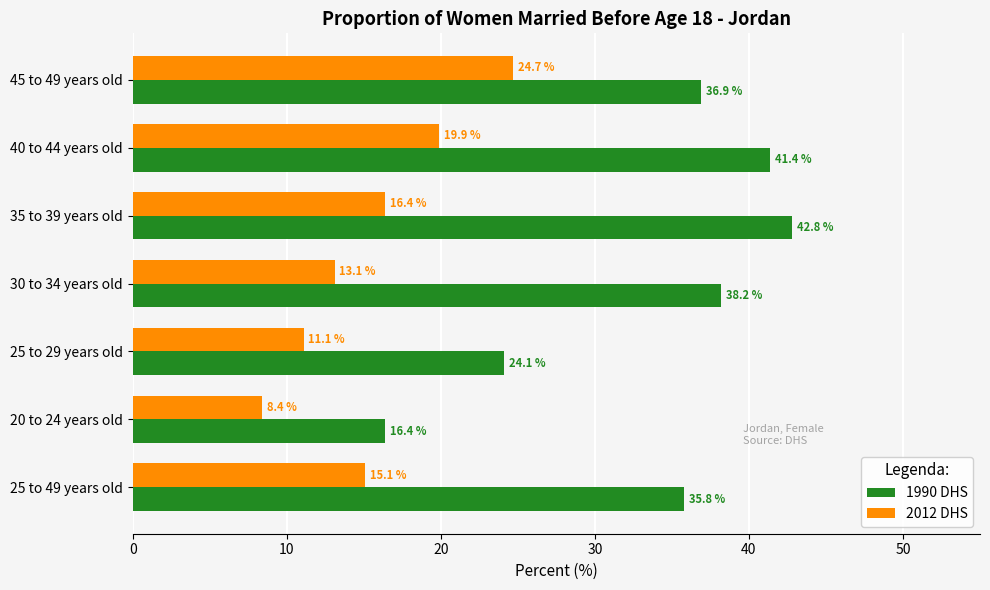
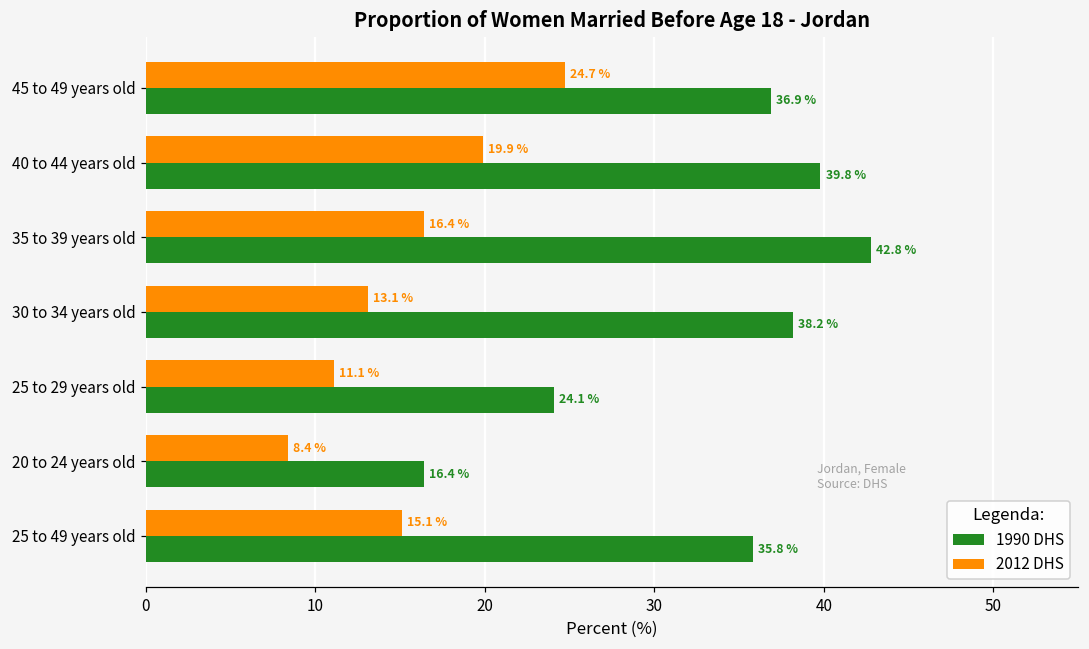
  {
    "1990 DHS": {
      "45 to 49 years old": "36.9 %",
-     "40 to 44 years old": "41.4 %",
+     "40 to 44 years old": "39.8 %",
      "35 to 39 years old": "42.8 %",
      "30 to 34 years old": "38.2 %",
      "25 to 29 years old": "24.1 %",
      "20 to 24 years old": "16.4 %",
      "25 to 49 years old": "35.8 %"
    },
    "2012 DHS": {
      "45 to 49 years old": "24.7 %",
      "40 to 44 years old": "19.9 %",
      "35 to 39 years old": "16.4 %",
      "30 to 34 years old": "13.1 %",
      "25 to 29 years old": "11.1 %",
      "20 to 24 years old": "8.4 %",
      "25 to 49 years old": "15.1 %"
    }
  }
